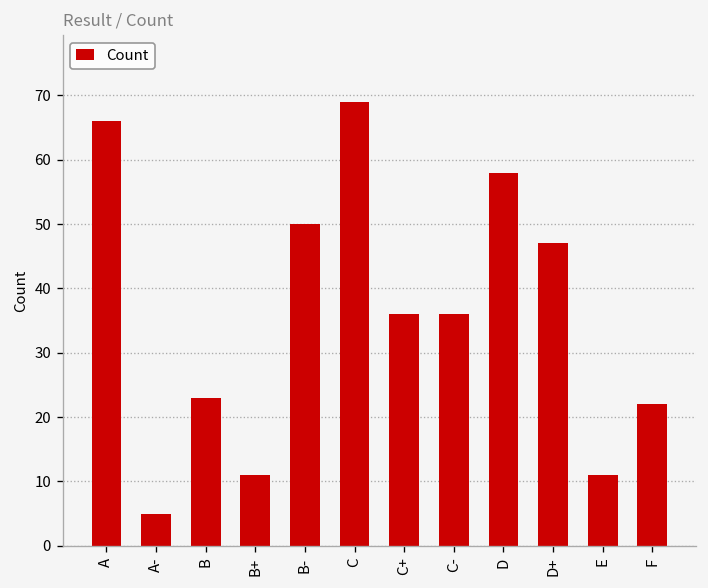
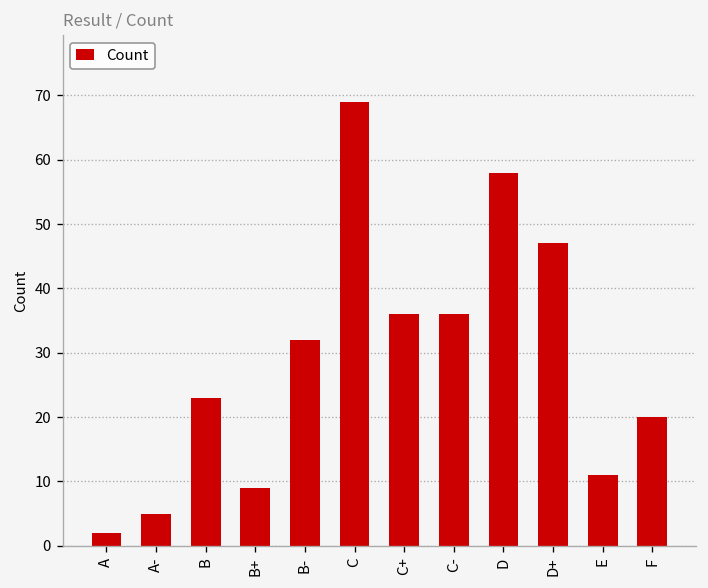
  {
-   "A": 66,
+   "A": 2,
    "A-": 5,
    "B": 23,
-   "B+": 11,
-   "B-": 50,
+   "B+": 9,
+   "B-": 32,
    "C": 69,
    "C+": 36,
    "C-": 36,
    "D": 58,
    "D+": 47,
    "E": 11,
-   "F": 22
+   "F": 20
  }
